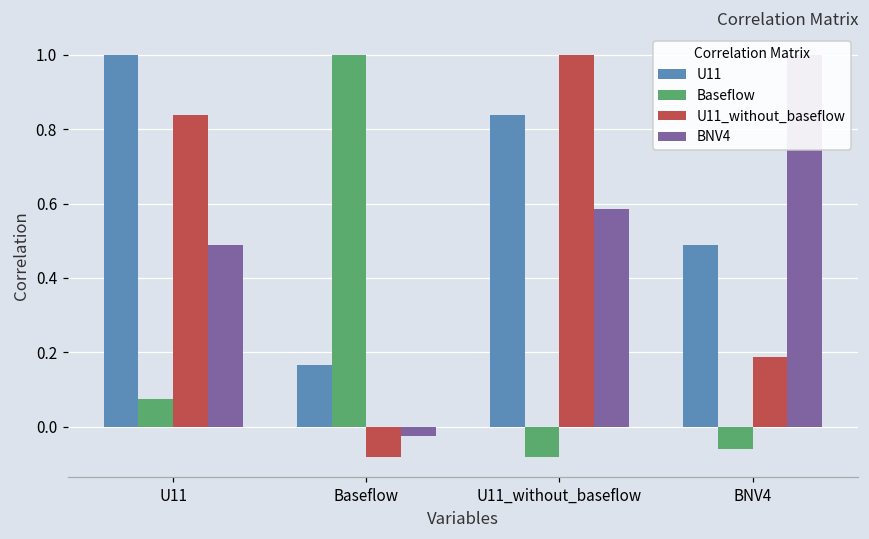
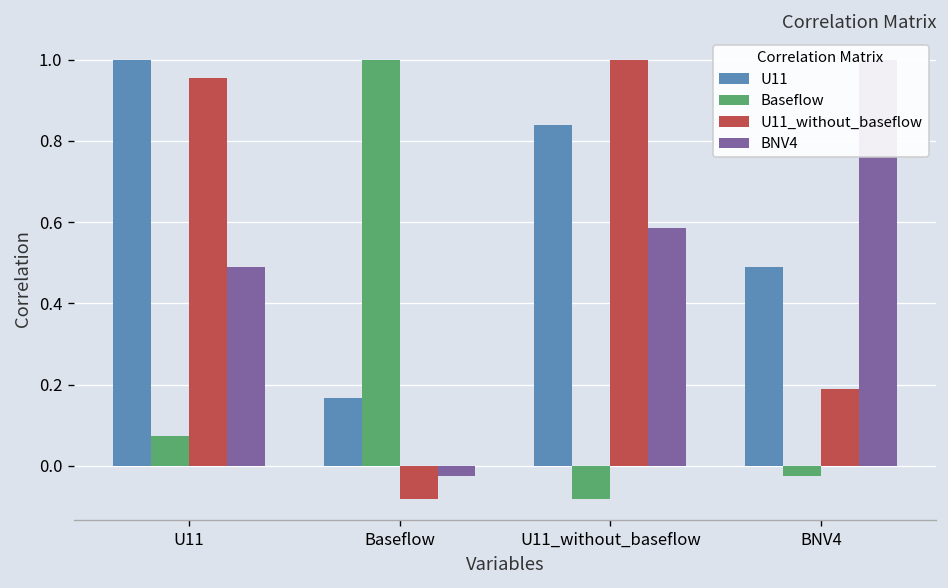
  {
    "Baseflow": {
      "U11": 0.07,
      "Baseflow": 1.00,
      "U11_without_baseflow": -0.08,
-     "BNV4": -0.06
+     "BNV4": -0.02
    },
    "U11_without_baseflow": {
-     "U11": 0.84,
+     "U11": 0.96,
      "Baseflow": -0.08,
      "U11_without_baseflow": 1.00,
      "BNV4": 0.19
    }
  }
